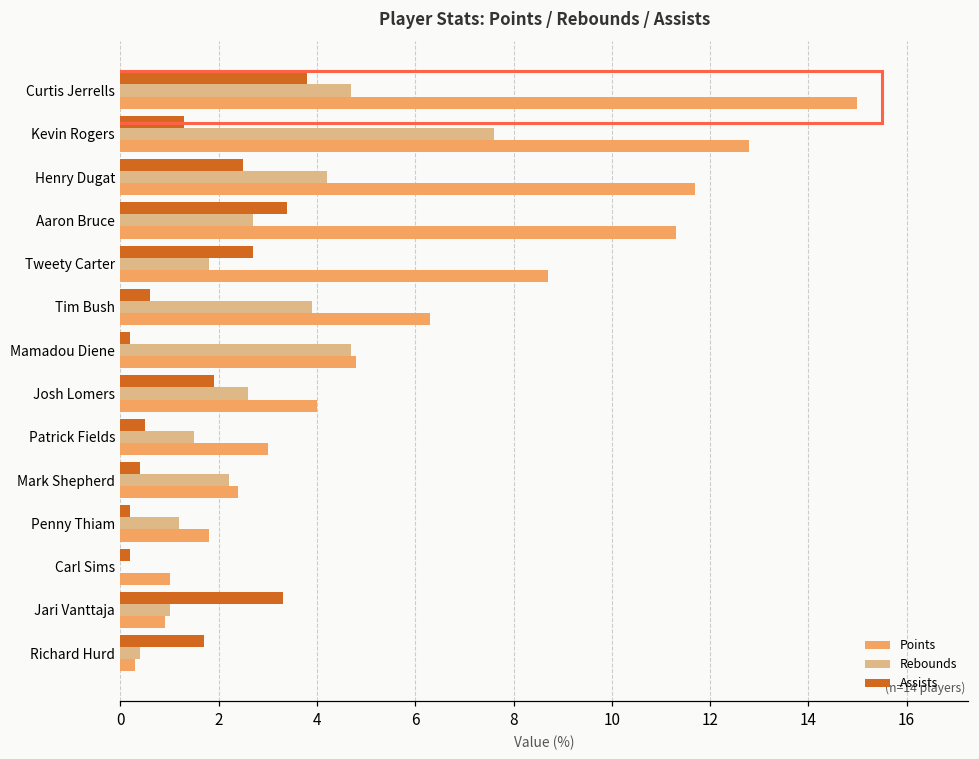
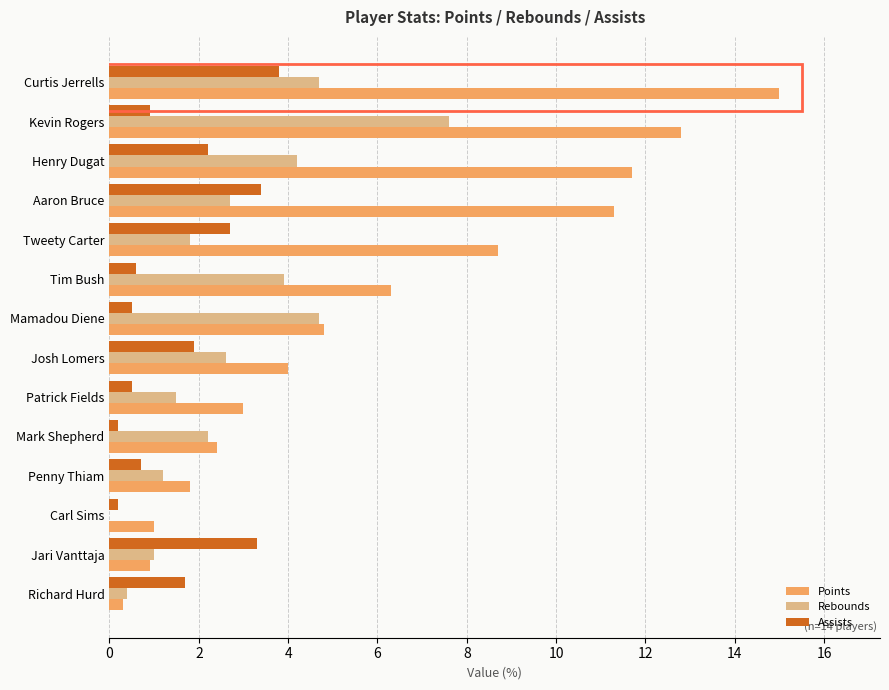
  {
    "Assists": {
      "Curtis Jerrells": 3.8,
-     "Kevin Rogers": 1.3,
-     "Henry Dugat": 2.5,
+     "Kevin Rogers": 0.9,
+     "Henry Dugat": 2.2,
      "Aaron Bruce": 3.4,
      "Tweety Carter": 2.7,
      "Tim Bush": 0.6,
-     "Mamadou Diene": 0.2,
+     "Mamadou Diene": 0.5,
      "Josh Lomers": 1.9,
      "Patrick Fields": 0.5,
-     "Mark Shepherd": 0.4,
-     "Penny Thiam": 0.2,
+     "Mark Shepherd": 0.2,
+     "Penny Thiam": 0.7,
      "Carl Sims": 0.2,
      "Jari Vanttaja": 3.3,
      "Richard Hurd": 1.7
    }
  }
